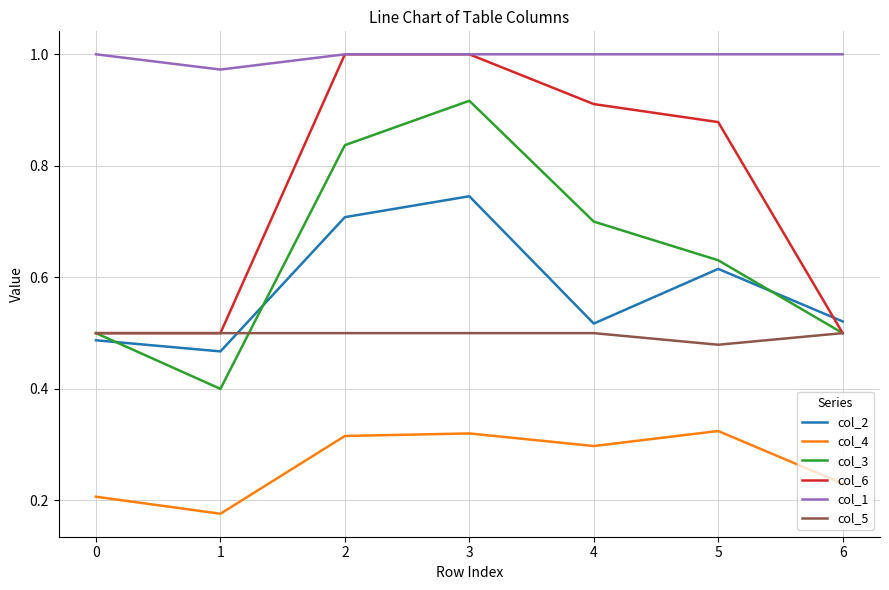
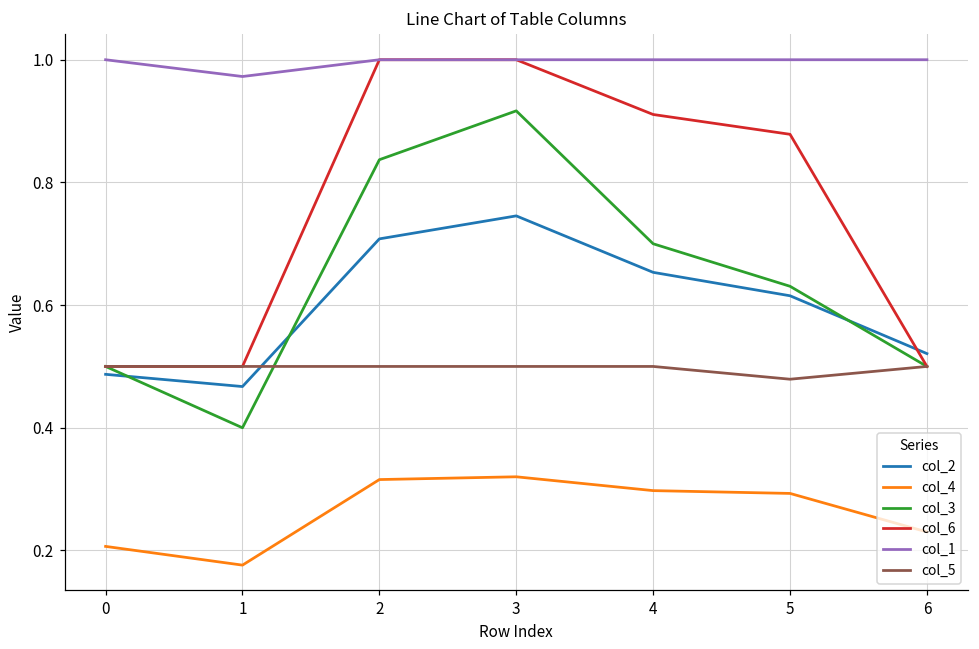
  {
    "col_2": {
      "0": 0.49,
      "1": 0.47,
      "2": 0.71,
      "3": 0.75,
-     "4": 0.52,
+     "4": 0.65,
      "5": 0.62,
      "6": 0.52
    },
    "col_4": {
      "0": 0.21,
      "1": 0.18,
      "2": 0.32,
      "3": 0.32,
      "4": 0.30,
-     "5": 0.32
+     "5": 0.29
    },
    "col_3": {
      "1": 0.40,
      "2": 0.84,
      "3": 0.92,
      "4": 0.70,
      "5": 0.63
    },
    "col_6": {
      "4": 0.91,
      "5": 0.88
    },
    "col_1": {
      "0": 1.00,
      "1": 0.97,
      "4": 1.00,
      "5": 1.00,
      "6": 1.00
    },
    "col_5": {
      "2": 0.50,
      "3": 0.50,
      "4": 0.50,
      "5": 0.48
    }
  }
